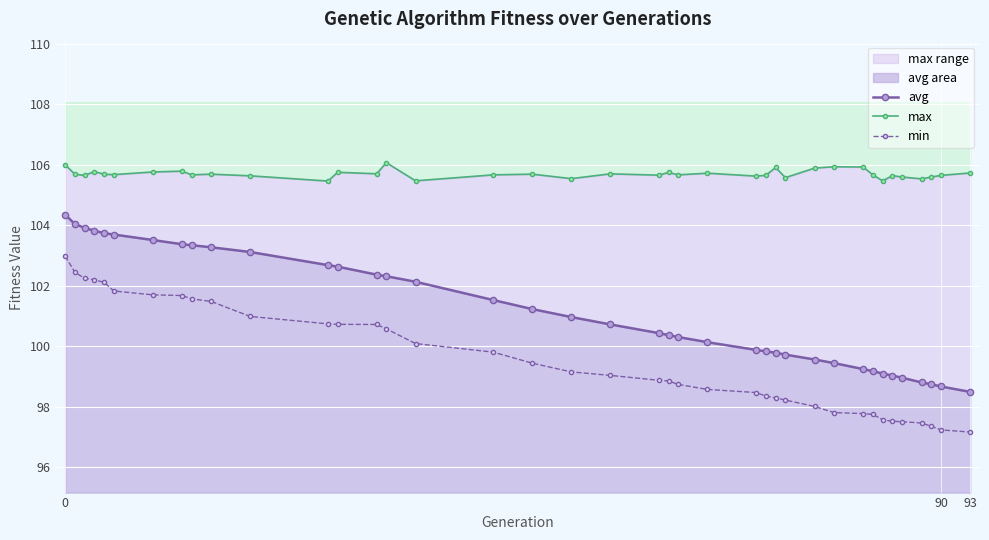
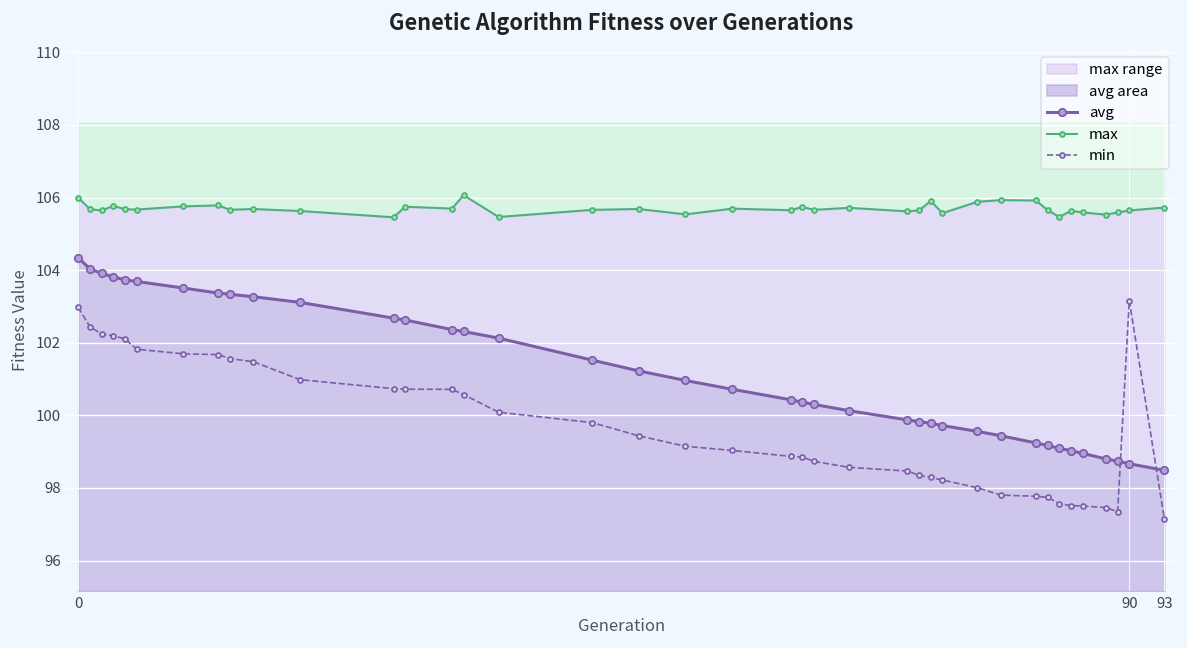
  {
    "min": {
      "0": 103.0,
-     "90": 97.2,
+     "90": 103.2,
      "93": 97.2
    }
  }
